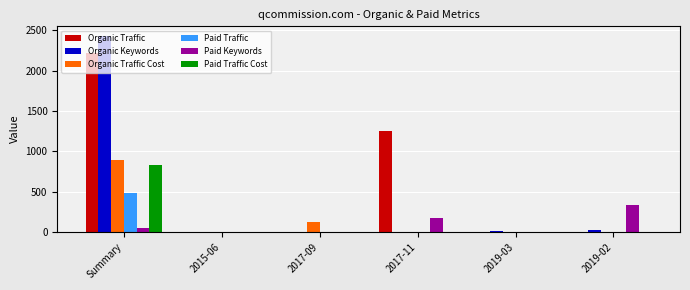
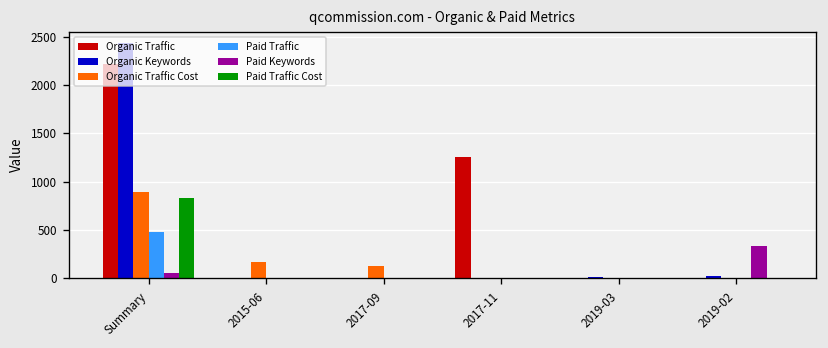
  {
    "Organic Traffic": {
      "2017-11": 1300
    },
    "Organic Traffic Cost": {
      "Summary": 900,
-     "2015-06": 0,
+     "2015-06": 200,
      "2017-09": 100,
      "2017-11": 0
    },
    "Paid Traffic": {
      "Summary": 500,
      "2015-06": 0,
      "2017-09": 0,
      "2017-11": 0,
      "2019-03": 0,
      "2019-02": 0
    },
    "Paid Keywords": {
      "Summary": 100,
      "2015-06": 0,
      "2017-09": 0,
-     "2017-11": 200,
+     "2017-11": 0,
      "2019-03": 0,
      "2019-02": 300
    },
    "Paid Traffic Cost": {
      "Summary": 800,
      "2015-06": 0,
      "2017-09": 0,
      "2017-11": 0,
      "2019-03": 0,
      "2019-02": 0
    }
  }
